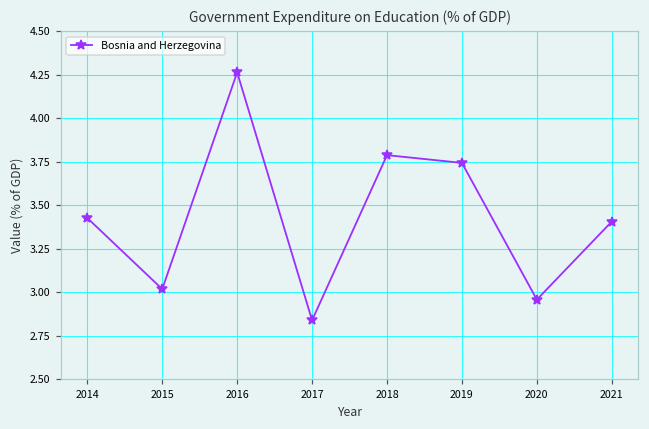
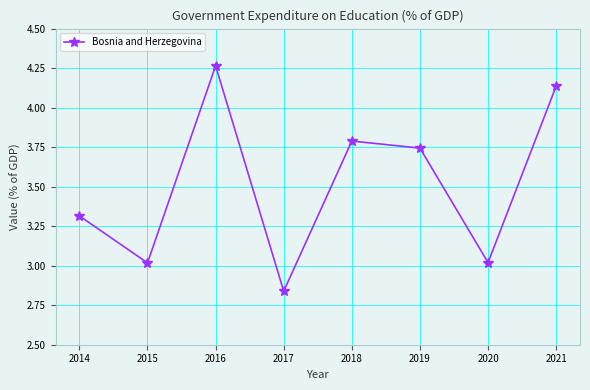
  {
-   "2014": 3.43,
+   "2014": 3.31,
    "2015": 3.02,
    "2016": 4.26,
    "2017": 2.84,
    "2018": 3.79,
    "2019": 3.74,
-   "2020": 2.96,
-   "2021": 3.41
+   "2020": 3.02,
+   "2021": 4.14
  }
